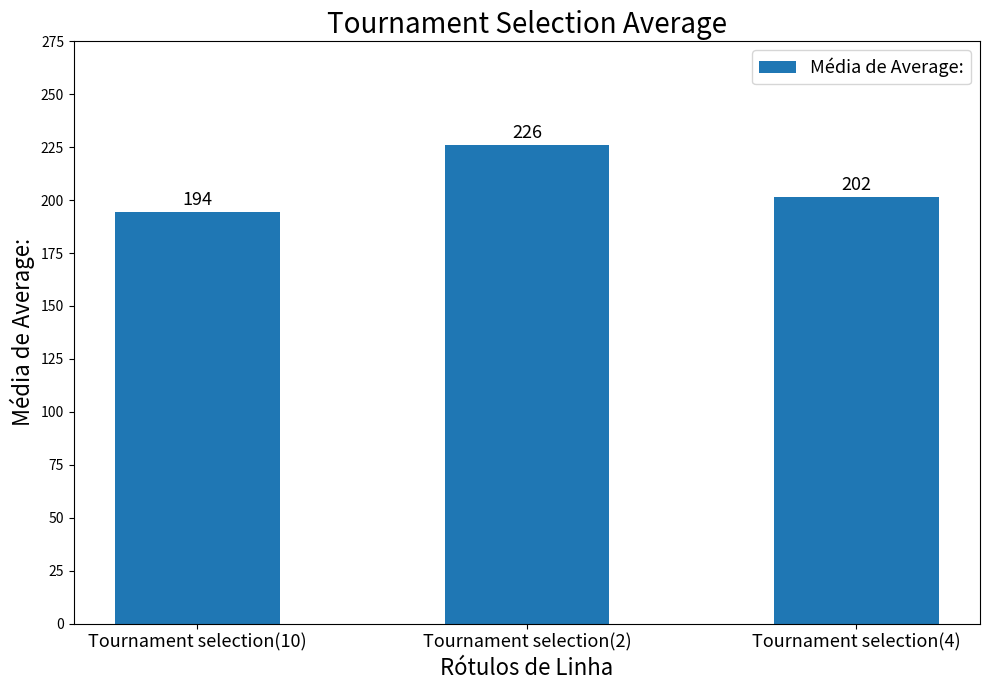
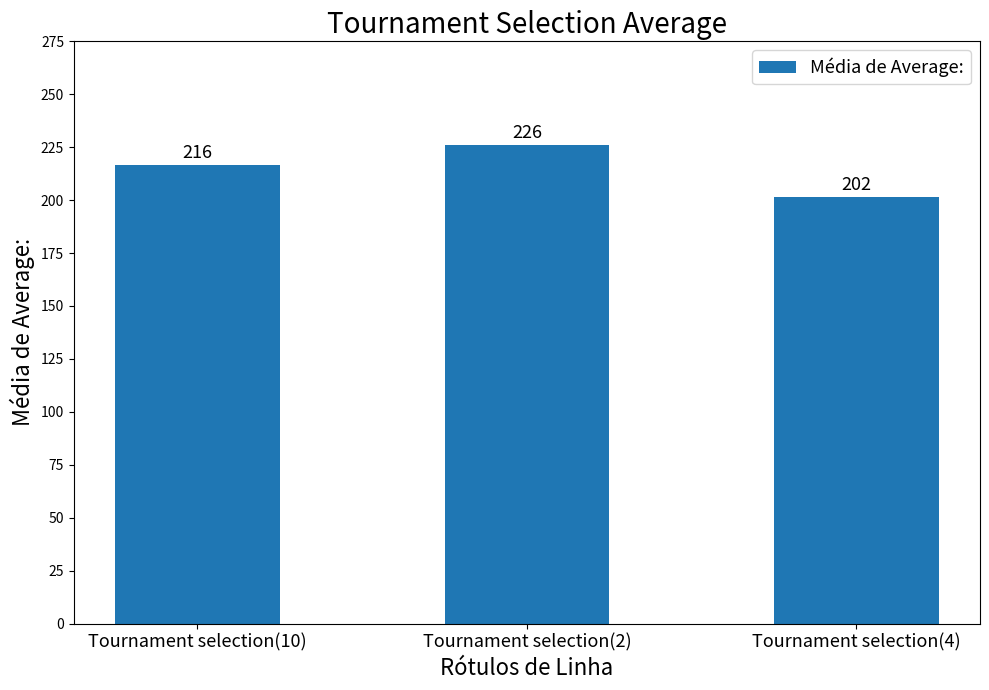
  {
-   "Tournament selection(10)": 194,
+   "Tournament selection(10)": 216,
    "Tournament selection(2)": 226,
    "Tournament selection(4)": 202
  }
